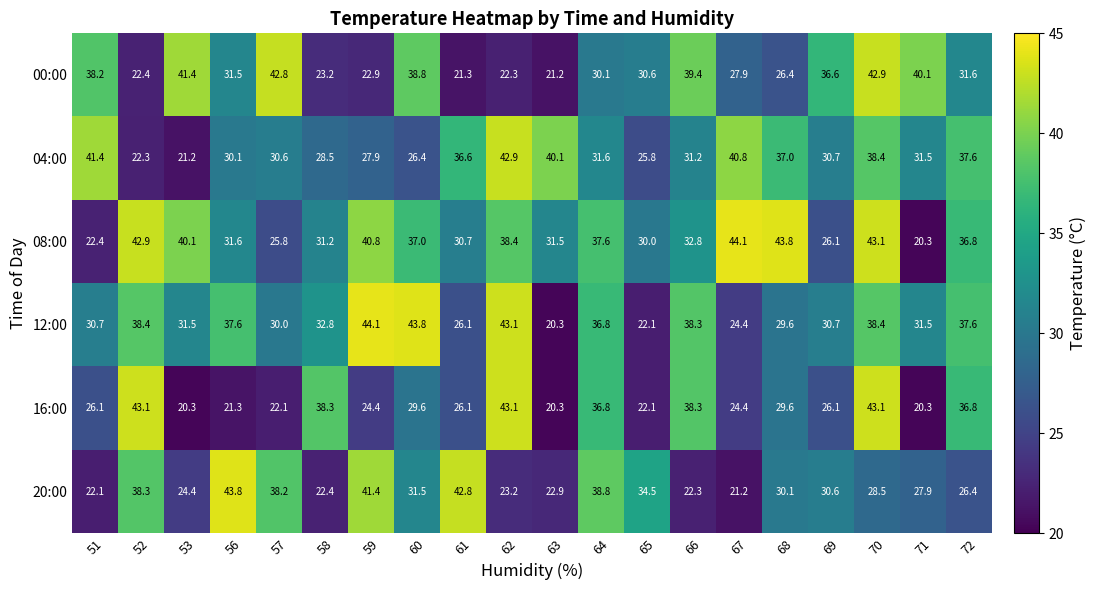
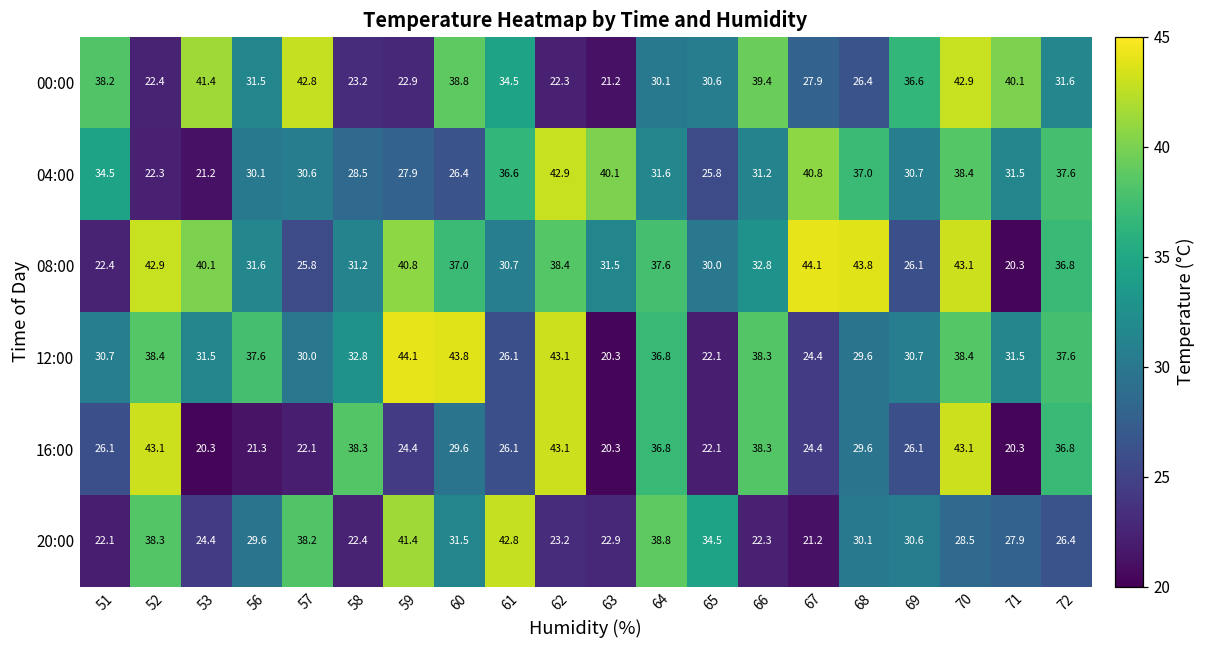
  {
    "00:00": {
      "51": 38.2,
      "52": 22.4,
      "53": 41.4,
      "56": 31.5,
      "57": 42.8,
      "58": 23.2,
      "59": 22.9,
      "60": 38.8,
-     "61": 21.3,
+     "61": 34.5,
      "62": 22.3,
      "63": 21.2,
      "64": 30.1,
      "65": 30.6,
      "66": 39.4,
      "67": 27.9,
      "68": 26.4,
      "69": 36.6,
      "70": 42.9,
      "71": 40.1,
      "72": 31.6
    },
    "04:00": {
-     "51": 41.4,
+     "51": 34.5,
      "52": 22.3,
      "53": 21.2,
      "56": 30.1,
      "57": 30.6,
      "58": 28.5,
      "59": 27.9,
      "60": 26.4,
      "61": 36.6,
      "62": 42.9,
      "63": 40.1,
      "64": 31.6,
      "65": 25.8,
      "66": 31.2,
      "67": 40.8,
      "68": 37.0,
      "69": 30.7,
      "70": 38.4,
      "71": 31.5,
      "72": 37.6
    },
    "08:00": {
      "51": 22.4,
      "52": 42.9,
      "53": 40.1,
      "56": 31.6,
      "57": 25.8,
      "58": 31.2,
      "59": 40.8,
      "60": 37.0,
      "61": 30.7,
      "62": 38.4,
      "63": 31.5,
      "64": 37.6,
      "65": 30.0,
      "66": 32.8,
      "67": 44.1,
      "68": 43.8,
      "69": 26.1,
      "70": 43.1,
      "71": 20.3,
      "72": 36.8
    },
    "12:00": {
      "51": 30.7,
      "52": 38.4,
      "53": 31.5,
      "56": 37.6,
      "57": 30.0,
      "58": 32.8,
      "59": 44.1,
      "60": 43.8,
      "61": 26.1,
      "62": 43.1,
      "63": 20.3,
      "64": 36.8,
      "65": 22.1,
      "66": 38.3,
      "67": 24.4,
      "68": 29.6,
      "69": 30.7,
      "70": 38.4,
      "71": 31.5,
      "72": 37.6
    },
    "16:00": {
      "51": 26.1,
      "52": 43.1,
      "53": 20.3,
      "56": 21.3,
      "57": 22.1,
      "58": 38.3,
      "59": 24.4,
      "60": 29.6,
      "61": 26.1,
      "62": 43.1,
      "63": 20.3,
      "64": 36.8,
      "65": 22.1,
      "66": 38.3,
      "67": 24.4,
      "68": 29.6,
      "69": 26.1,
      "70": 43.1,
      "71": 20.3,
      "72": 36.8
    },
    "20:00": {
      "51": 22.1,
      "52": 38.3,
      "53": 24.4,
-     "56": 43.8,
+     "56": 29.6,
      "57": 38.2,
      "58": 22.4,
      "59": 41.4,
      "60": 31.5,
      "61": 42.8,
      "62": 23.2,
      "63": 22.9,
      "64": 38.8,
      "65": 34.5,
      "66": 22.3,
      "67": 21.2,
      "68": 30.1,
      "69": 30.6,
      "70": 28.5,
      "71": 27.9,
      "72": 26.4
    }
  }
